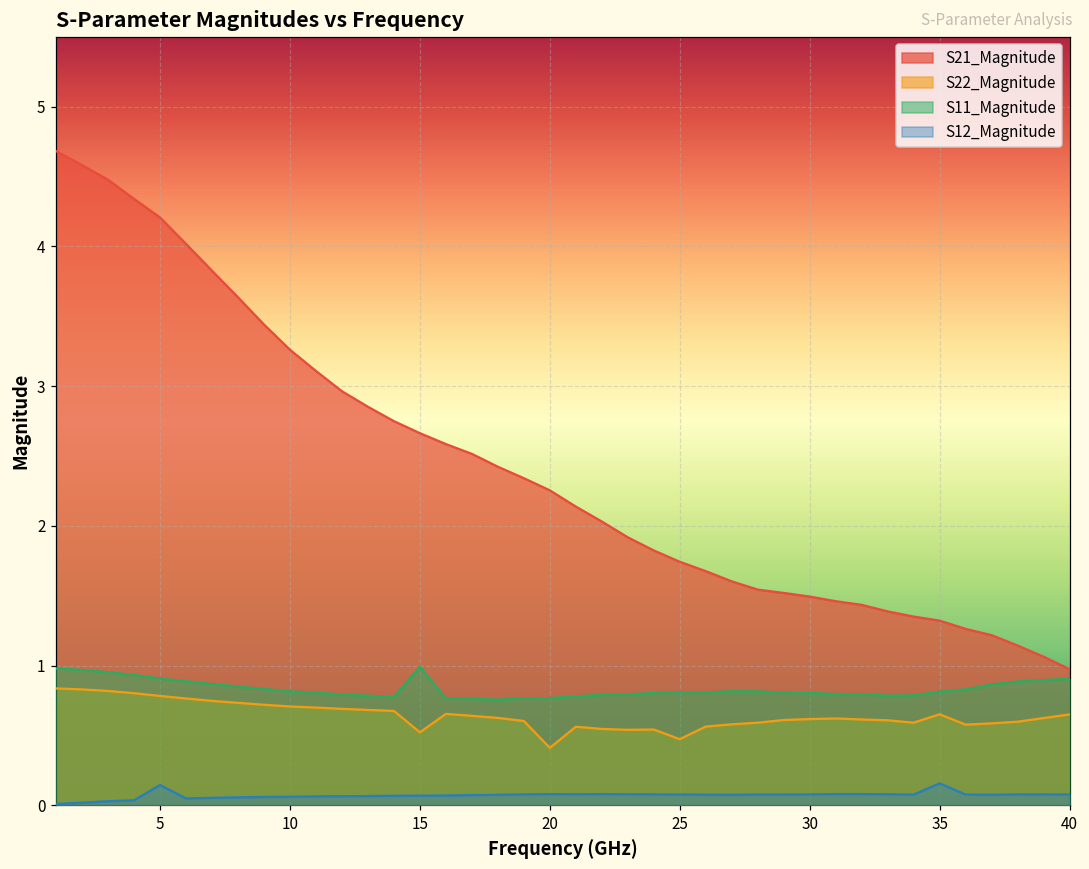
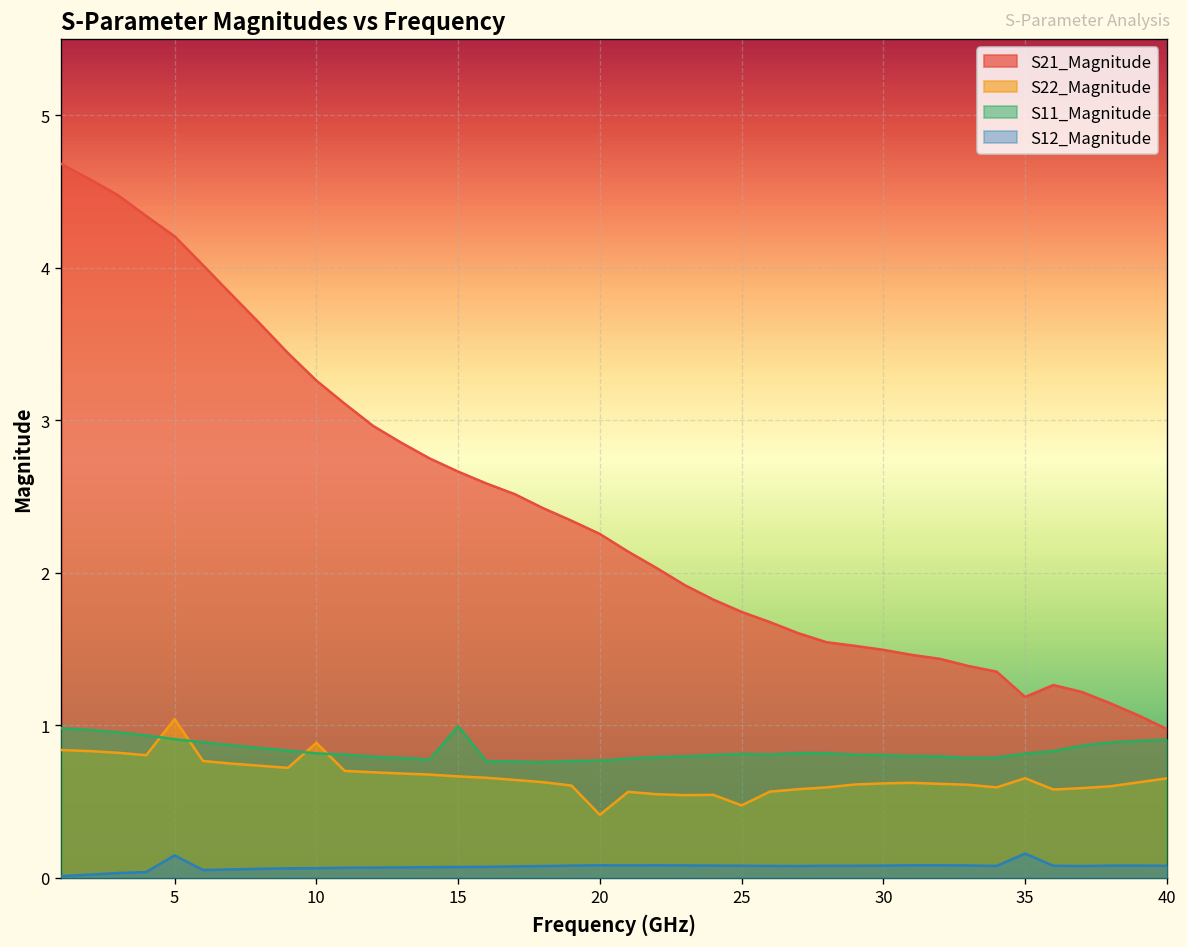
  {
    "S21_Magnitude": {
      "5": 4.21,
      "10": 3.26,
      "15": 2.66,
      "20": 2.25,
      "25": 1.74,
      "30": 1.49,
-     "35": 1.32,
+     "35": 1.19,
      "40": 0.98
    },
    "S22_Magnitude": {
-     "5": 0.78,
-     "10": 0.71,
-     "15": 0.52,
+     "5": 1.04,
+     "10": 0.88,
+     "15": 0.66,
      "20": 0.41,
      "25": 0.47,
      "30": 0.62,
      "35": 0.65,
      "40": 0.65
    },
    "S11_Magnitude": {
      "5": 0.91,
      "10": 0.82,
      "15": 0.99,
      "20": 0.77,
      "25": 0.81,
      "30": 0.80,
      "35": 0.81,
      "40": 0.91
    },
    "S12_Magnitude": {
      "5": 0.15,
      "10": 0.06,
      "15": 0.07,
      "20": 0.08,
      "25": 0.08,
      "30": 0.08,
      "35": 0.16,
      "40": 0.08
    }
  }
